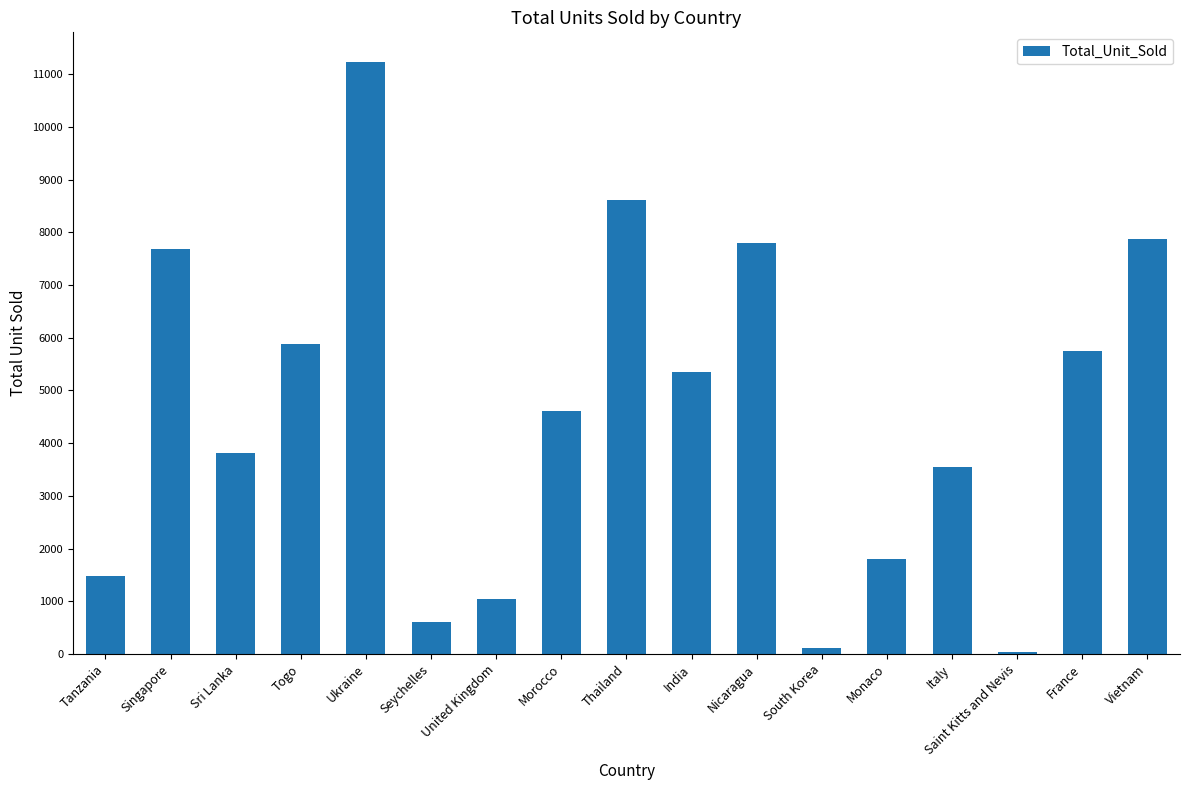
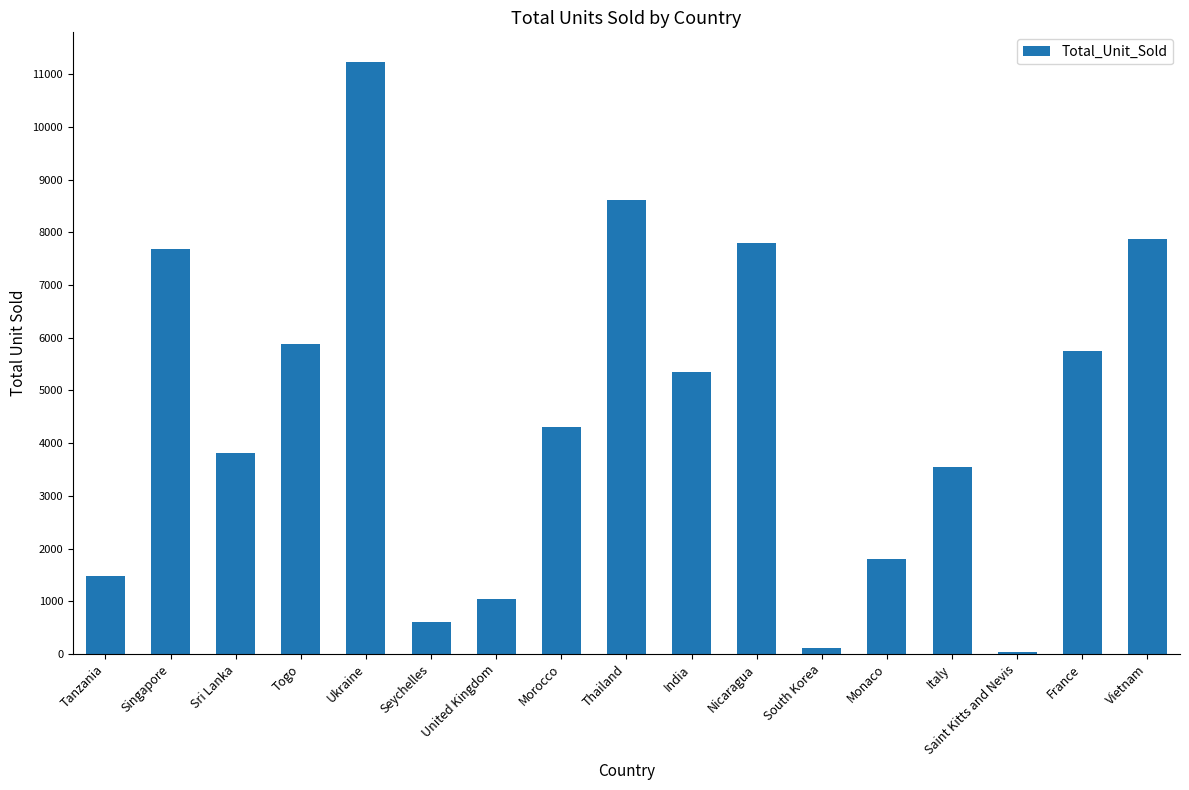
  {
    "Tanzania": 1500,
    "Singapore": 7700,
    "Sri Lanka": 3800,
    "Togo": 5900,
    "Ukraine": 11200,
    "Seychelles": 600,
    "United Kingdom": 1000,
-   "Morocco": 4600,
+   "Morocco": 4300,
    "Thailand": 8600,
    "India": 5300,
    "Nicaragua": 7800,
    "South Korea": 100,
    "Monaco": 1800,
    "Italy": 3500,
    "France": 5800,
    "Vietnam": 7900
  }
